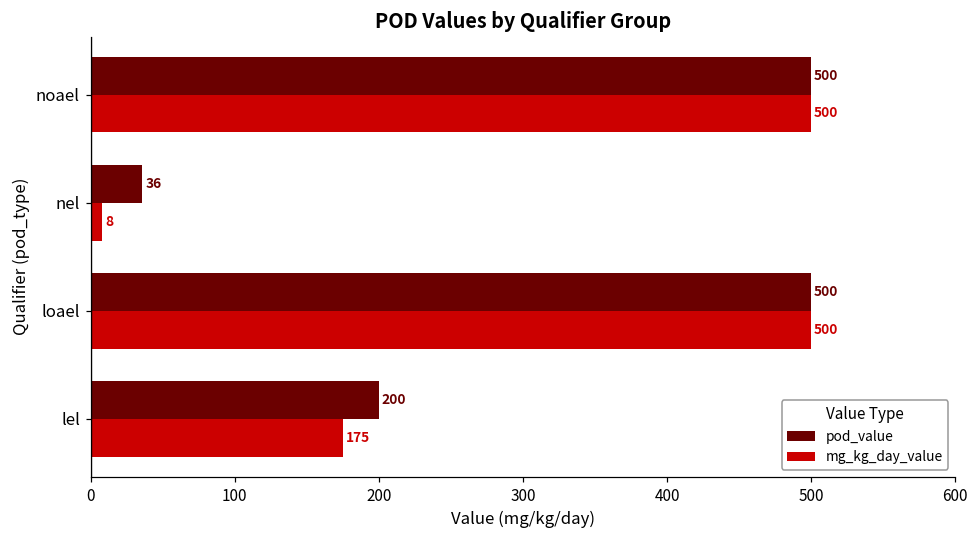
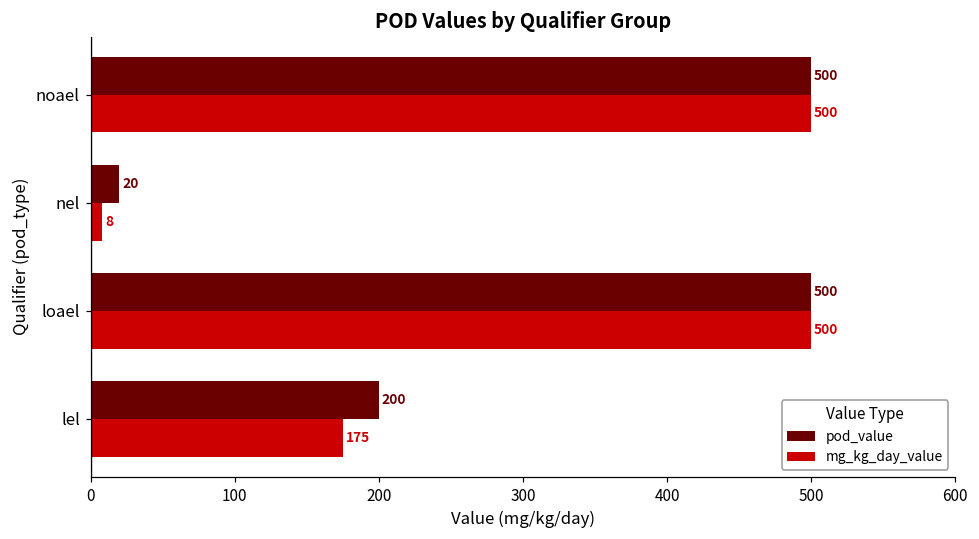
  {
    "pod_value": {
      "noael": 500,
-     "nel": 36,
+     "nel": 20,
      "loael": 500,
      "lel": 200
    },
    "mg_kg_day_value": {
      "noael": 500,
      "nel": 8,
      "loael": 500,
      "lel": 175
    }
  }
